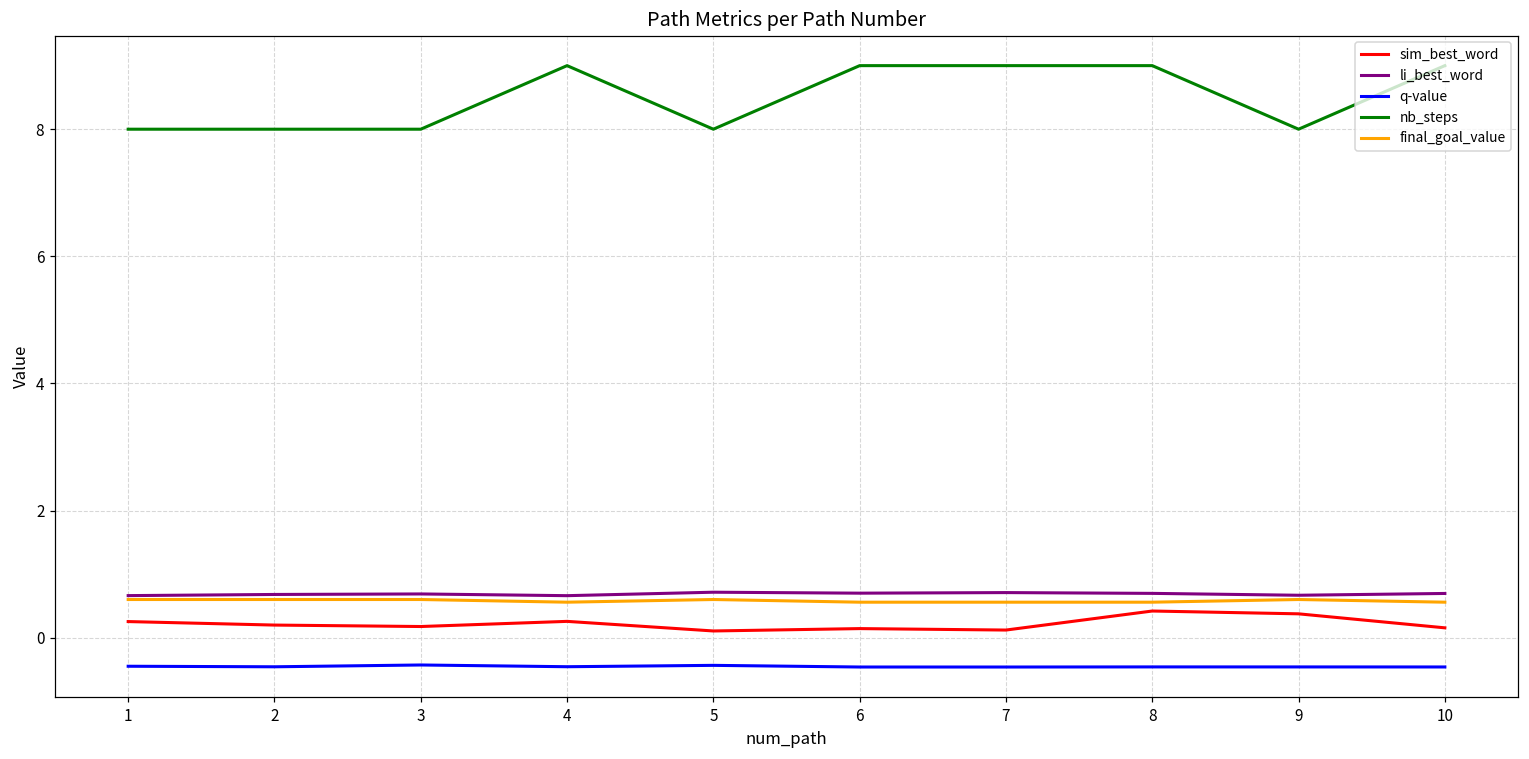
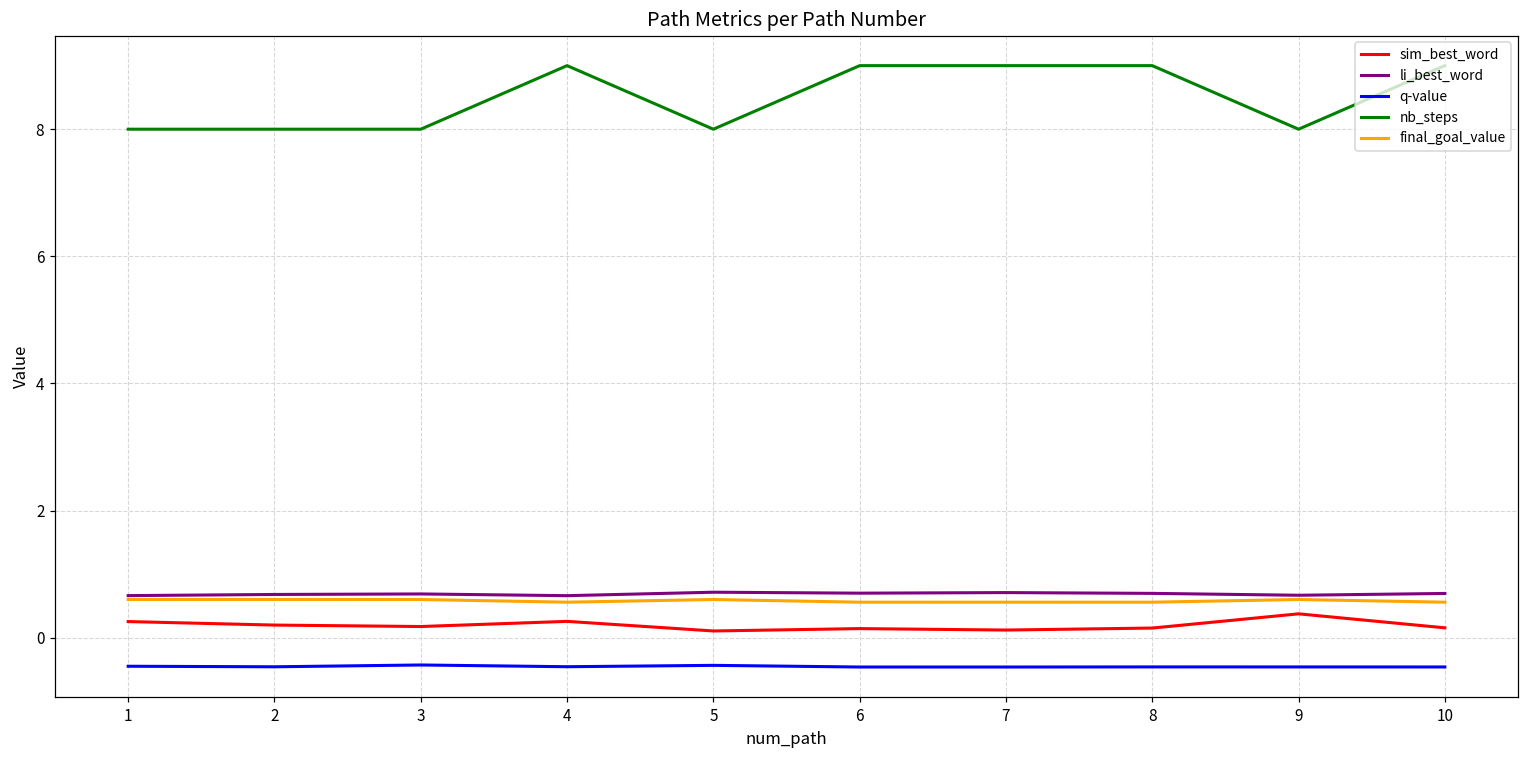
  {
    "sim_best_word": {
      "1": 0.3,
      "2": 0.2,
      "3": 0.2,
      "4": 0.3,
      "5": 0.1,
      "6": 0.1,
      "7": 0.1,
-     "8": 0.4,
+     "8": 0.2,
      "9": 0.4,
      "10": 0.2
    },
    "li_best_word": {
      "1": 0.7,
      "2": 0.7,
      "3": 0.7,
      "4": 0.7,
      "5": 0.7,
      "6": 0.7,
      "7": 0.7,
      "8": 0.7,
      "9": 0.7,
      "10": 0.7
    },
    "q-value": {
      "1": -0.4,
      "2": -0.5,
      "3": -0.4,
      "4": -0.5,
      "5": -0.4,
      "6": -0.5,
      "7": -0.5,
      "8": -0.5,
      "9": -0.5,
      "10": -0.5
    },
    "nb_steps": {
      "1": 8.0,
      "2": 8.0,
      "3": 8.0,
      "4": 9.0,
      "5": 8.0,
      "6": 9.0,
      "7": 9.0,
      "8": 9.0,
      "9": 8.0
    },
    "final_goal_value": {
      "1": 0.6,
      "2": 0.6,
      "3": 0.6,
      "4": 0.6,
      "5": 0.6,
      "6": 0.6,
      "7": 0.6,
      "8": 0.6,
      "9": 0.6,
      "10": 0.6
    }
  }
